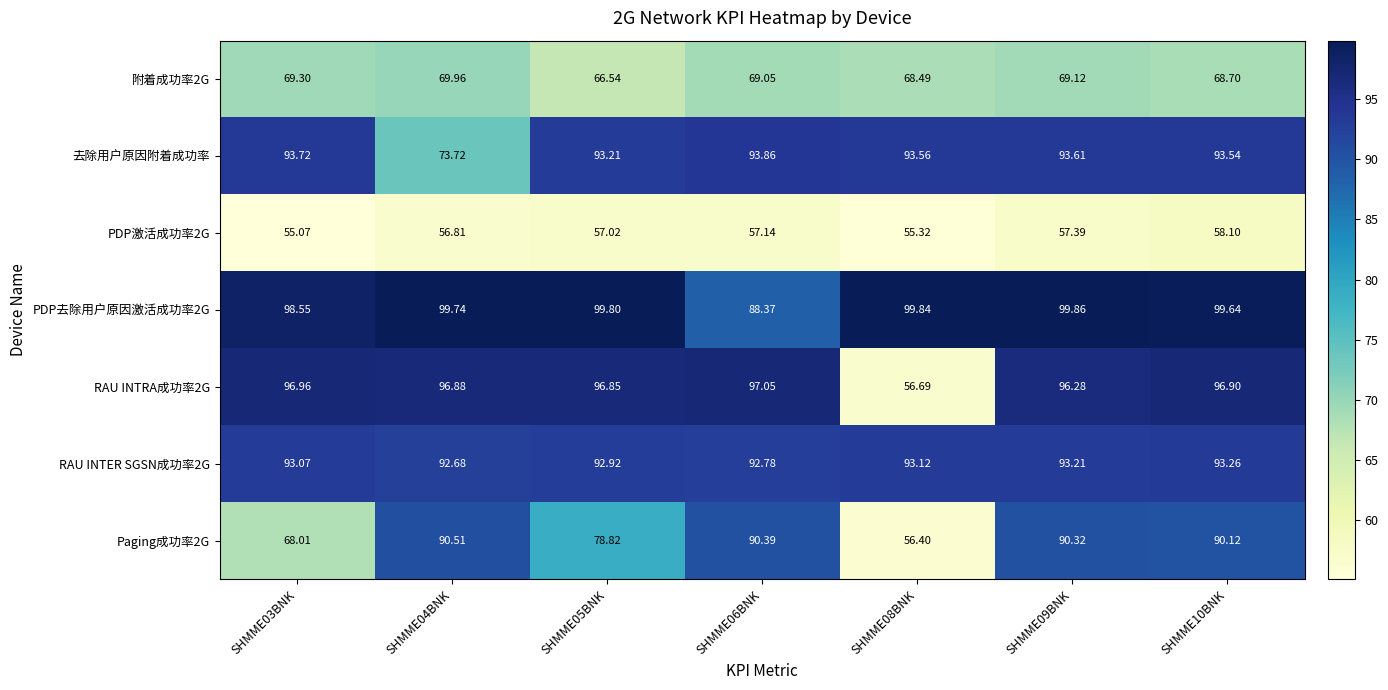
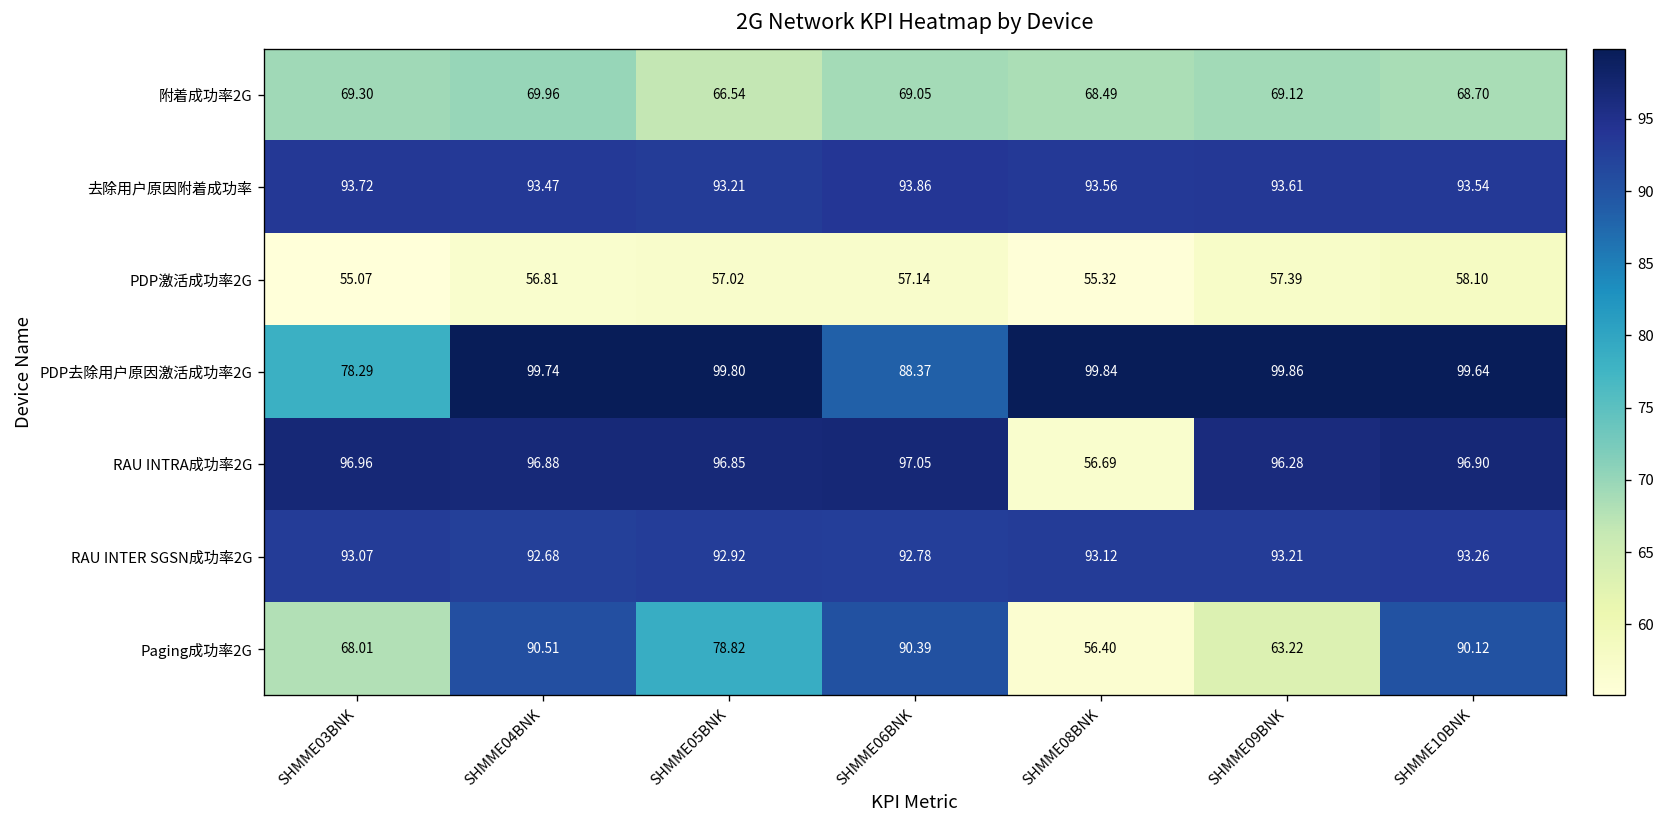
  {
    "附着成功率2G": {
      "SHMME03BNK": 69.30,
      "SHMME04BNK": 69.96,
      "SHMME05BNK": 66.54,
      "SHMME06BNK": 69.05,
      "SHMME08BNK": 68.49,
      "SHMME09BNK": 69.12,
      "SHMME10BNK": 68.70
    },
    "去除用户原因附着成功率": {
      "SHMME03BNK": 93.72,
-     "SHMME04BNK": 73.72,
+     "SHMME04BNK": 93.47,
      "SHMME05BNK": 93.21,
      "SHMME06BNK": 93.86,
      "SHMME08BNK": 93.56,
      "SHMME09BNK": 93.61,
      "SHMME10BNK": 93.54
    },
    "PDP激活成功率2G": {
      "SHMME03BNK": 55.07,
      "SHMME04BNK": 56.81,
      "SHMME05BNK": 57.02,
      "SHMME06BNK": 57.14,
      "SHMME08BNK": 55.32,
      "SHMME09BNK": 57.39,
      "SHMME10BNK": 58.10
    },
    "PDP去除用户原因激活成功率2G": {
-     "SHMME03BNK": 98.55,
+     "SHMME03BNK": 78.29,
      "SHMME04BNK": 99.74,
      "SHMME05BNK": 99.80,
      "SHMME06BNK": 88.37,
      "SHMME08BNK": 99.84,
      "SHMME09BNK": 99.86,
      "SHMME10BNK": 99.64
    },
    "RAU INTRA成功率2G": {
      "SHMME03BNK": 96.96,
      "SHMME04BNK": 96.88,
      "SHMME05BNK": 96.85,
      "SHMME06BNK": 97.05,
      "SHMME08BNK": 56.69,
      "SHMME09BNK": 96.28,
      "SHMME10BNK": 96.90
    },
    "RAU INTER SGSN成功率2G": {
      "SHMME03BNK": 93.07,
      "SHMME04BNK": 92.68,
      "SHMME05BNK": 92.92,
      "SHMME06BNK": 92.78,
      "SHMME08BNK": 93.12,
      "SHMME09BNK": 93.21,
      "SHMME10BNK": 93.26
    },
    "Paging成功率2G": {
      "SHMME03BNK": 68.01,
      "SHMME04BNK": 90.51,
      "SHMME05BNK": 78.82,
      "SHMME06BNK": 90.39,
      "SHMME08BNK": 56.40,
-     "SHMME09BNK": 90.32,
+     "SHMME09BNK": 63.22,
      "SHMME10BNK": 90.12
    }
  }
